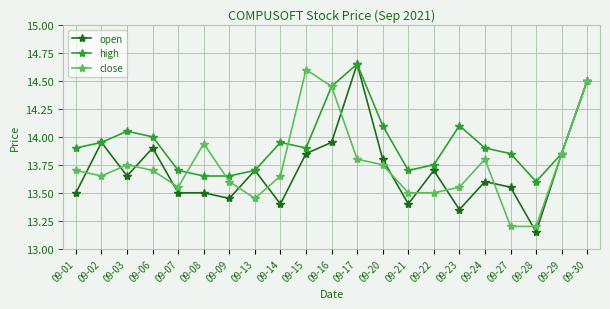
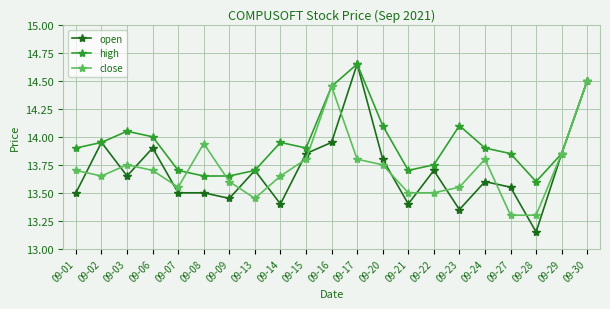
  {
    "close": {
      "09-01": 13.7,
      "09-02": 13.65,
      "09-03": 13.75,
      "09-06": 13.7,
      "09-07": 13.55,
      "09-08": 13.94,
      "09-09": 13.6,
      "09-13": 13.45,
      "09-14": 13.65,
-     "09-15": 14.6,
+     "09-15": 13.8,
      "09-17": 13.8,
      "09-20": 13.75,
      "09-21": 13.5,
      "09-22": 13.5,
      "09-23": 13.55,
      "09-24": 13.8,
-     "09-27": 13.2,
-     "09-28": 13.2
+     "09-27": 13.3,
+     "09-28": 13.3
    }
  }
